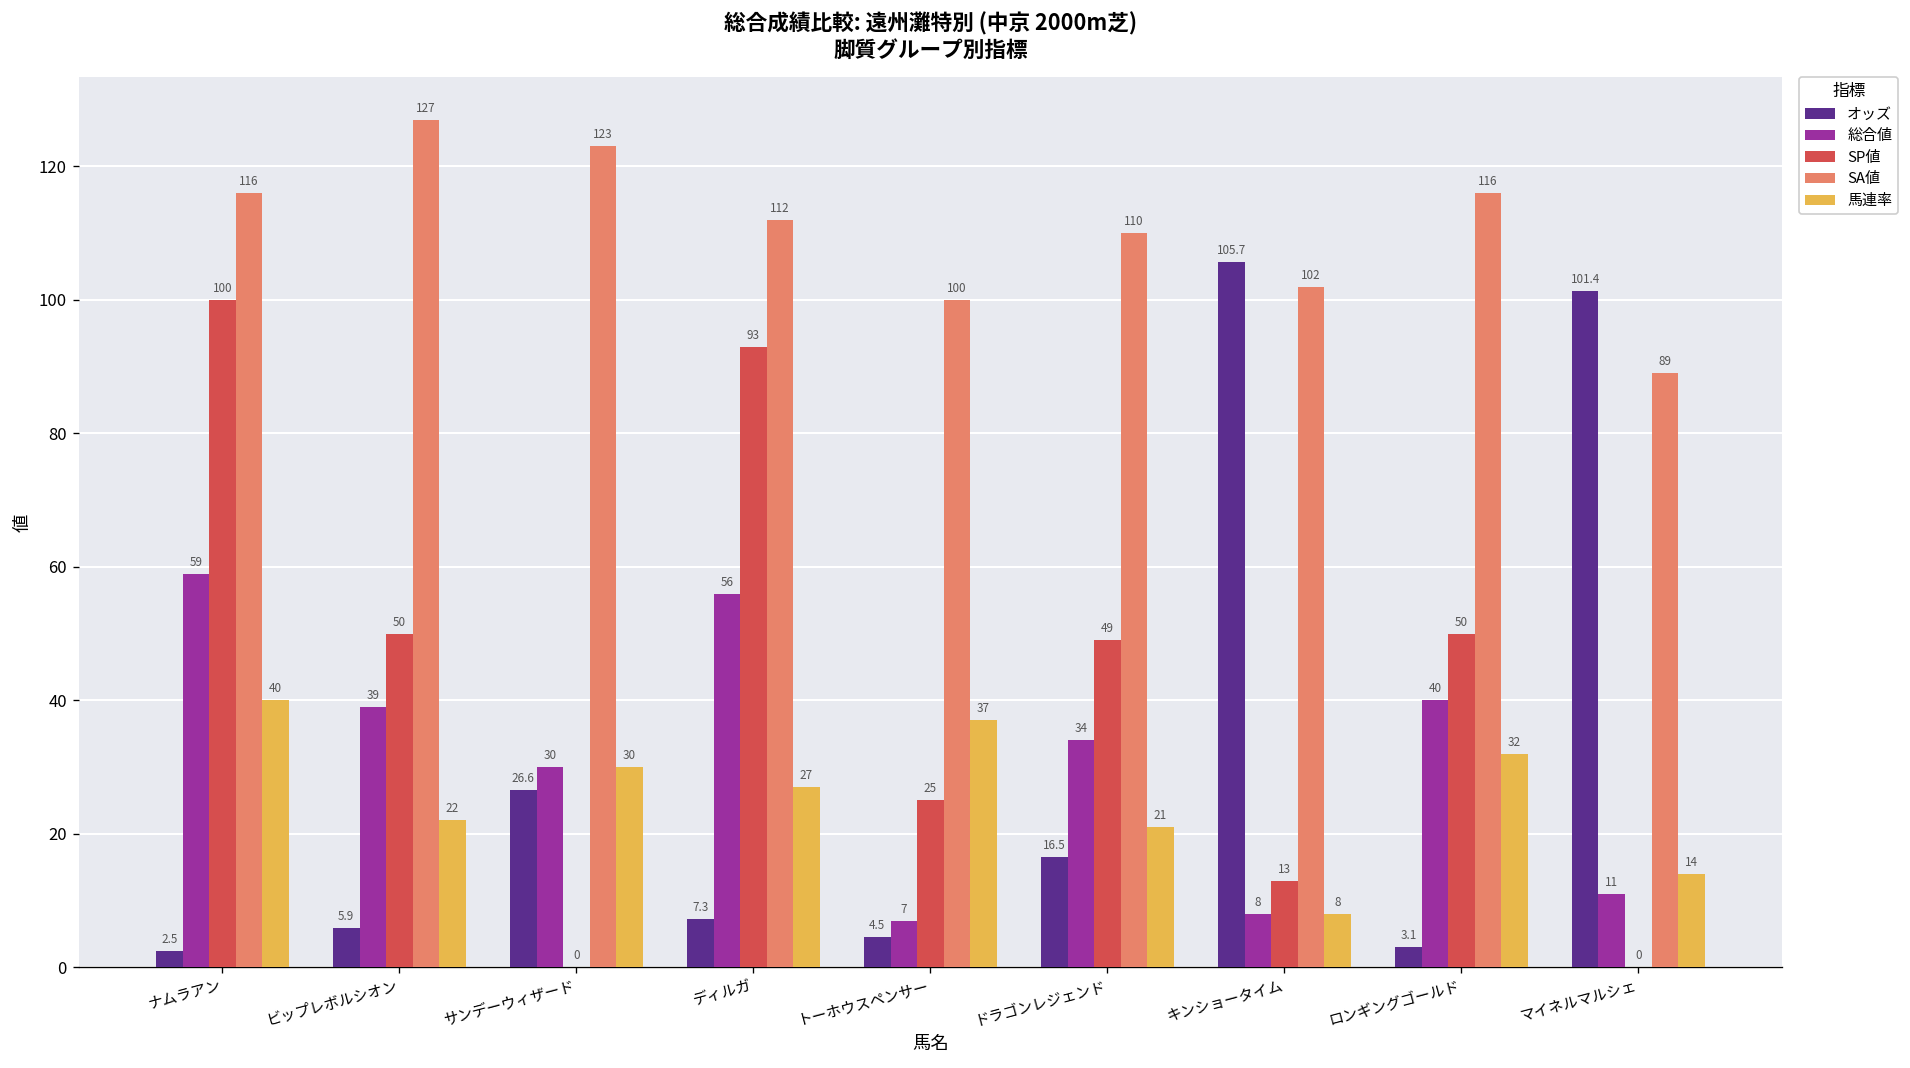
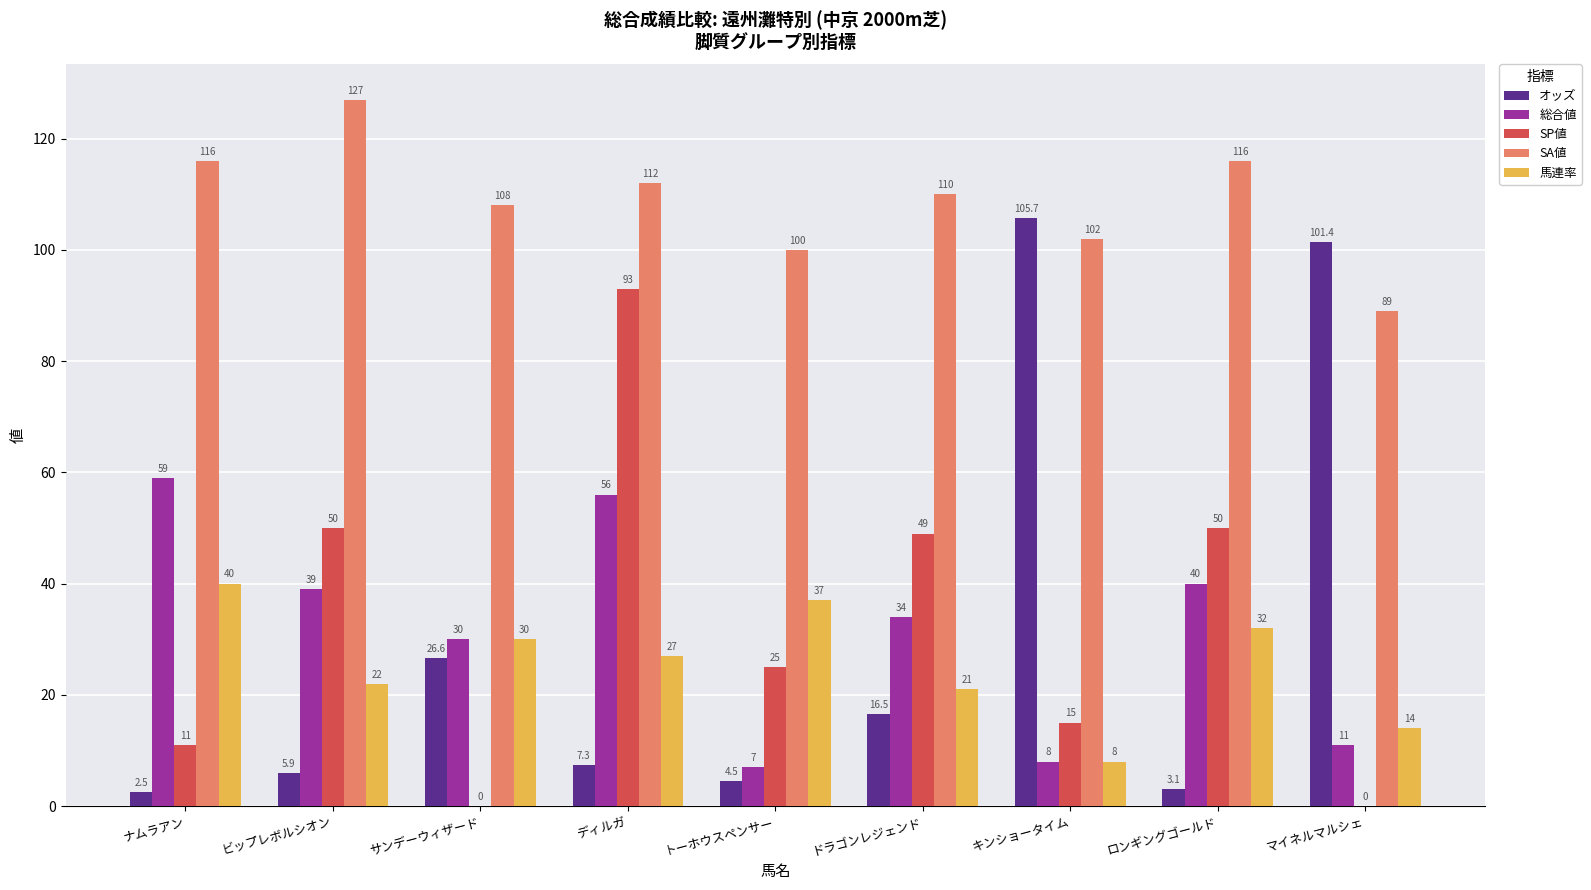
  {
    "オッズ": {
      "ナムラアン": 2.5,
      "ビップレボルシオン": 5.9,
      "サンデーウィザード": 26.6,
      "ディルガ": 7.3,
      "トーホウスペンサー": 4.5,
      "ドラゴンレジェンド": 16.5,
      "キンショータイム": 105.7,
      "ロンギングゴールド": 3.1,
      "マイネルマルシェ": 101.4
    },
    "総合値": {
      "ナムラアン": 59,
      "ビップレボルシオン": 39,
      "サンデーウィザード": 30,
      "ディルガ": 56,
      "トーホウスペンサー": 7,
      "ドラゴンレジェンド": 34,
      "キンショータイム": 8,
      "ロンギングゴールド": 40,
      "マイネルマルシェ": 11
    },
    "SP値": {
-     "ナムラアン": 100,
+     "ナムラアン": 11,
      "ビップレボルシオン": 50,
      "サンデーウィザード": 0,
      "ディルガ": 93,
      "トーホウスペンサー": 25,
      "ドラゴンレジェンド": 49,
-     "キンショータイム": 13,
+     "キンショータイム": 15,
      "ロンギングゴールド": 50,
      "マイネルマルシェ": 0
    },
    "SA値": {
      "ナムラアン": 116,
      "ビップレボルシオン": 127,
-     "サンデーウィザード": 123,
+     "サンデーウィザード": 108,
      "ディルガ": 112,
      "トーホウスペンサー": 100,
      "ドラゴンレジェンド": 110,
      "キンショータイム": 102,
      "ロンギングゴールド": 116,
      "マイネルマルシェ": 89
    },
    "馬連率": {
      "ナムラアン": 40,
      "ビップレボルシオン": 22,
      "サンデーウィザード": 30,
      "ディルガ": 27,
      "トーホウスペンサー": 37,
      "ドラゴンレジェンド": 21,
      "キンショータイム": 8,
      "ロンギングゴールド": 32,
      "マイネルマルシェ": 14
    }
  }
